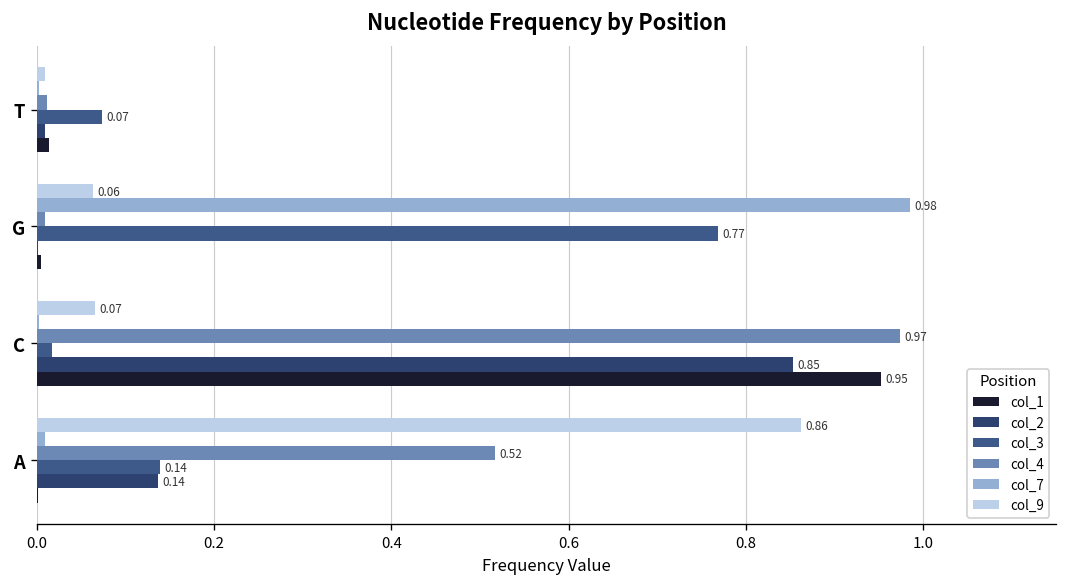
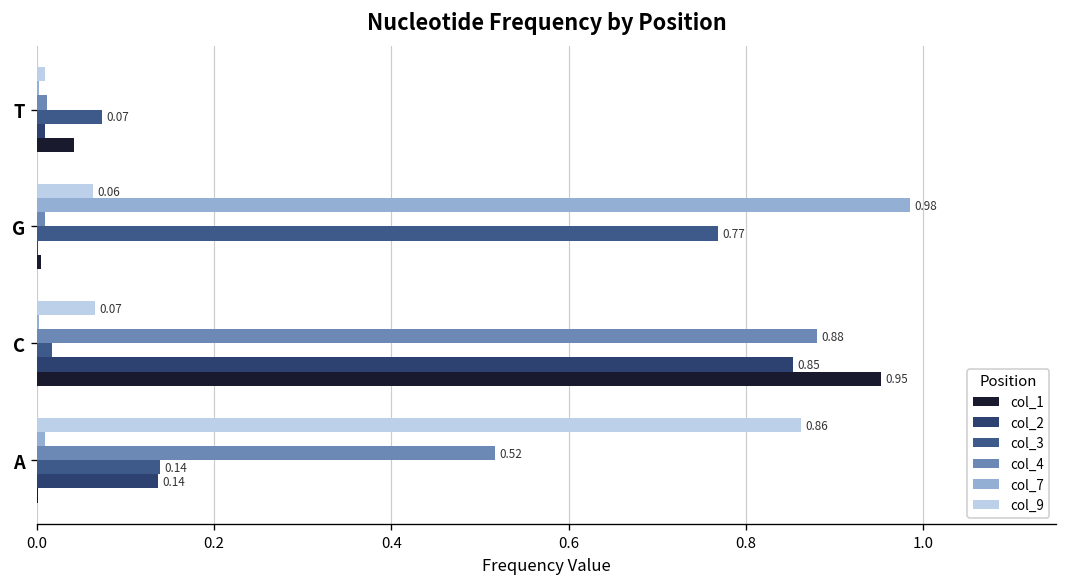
  {
    "col_1": {
-     "T": 0.01,
+     "T": 0.04,
      "G": 0.00
    },
    "col_4": {
-     "C": 0.97,
+     "C": 0.88,
      "A": 0.52
    }
  }
